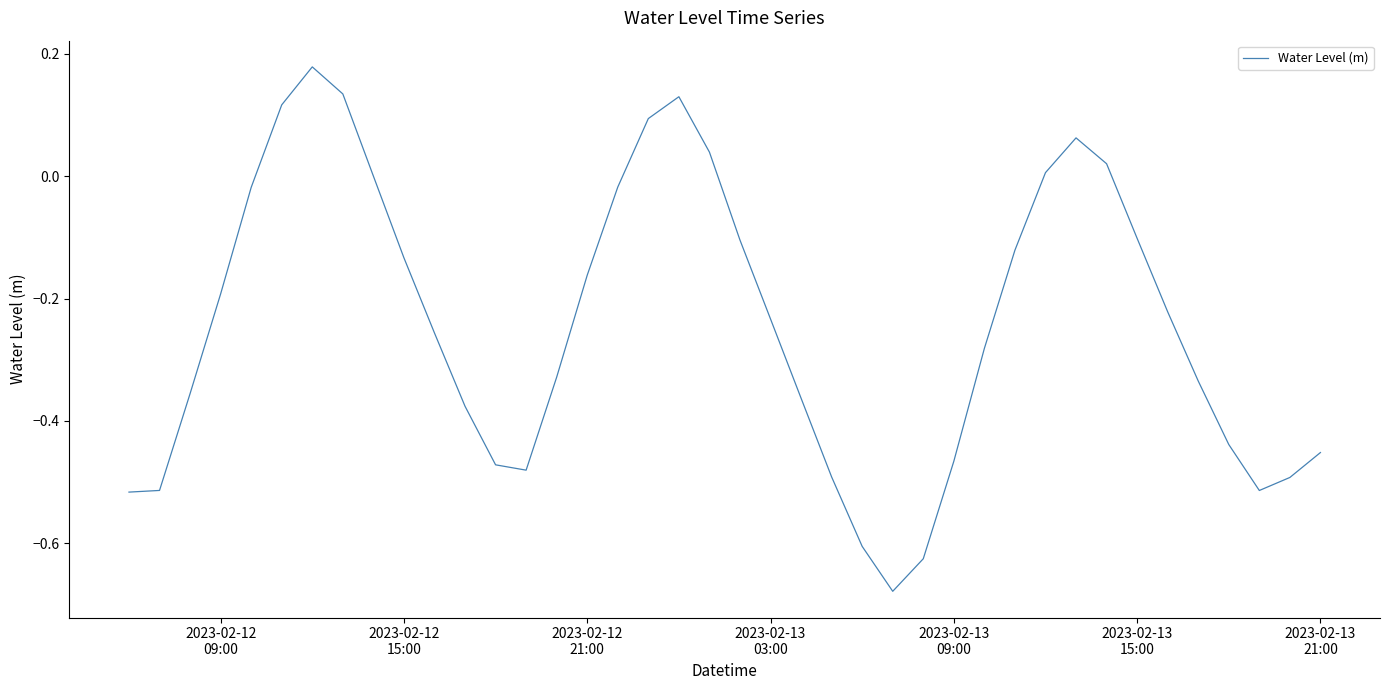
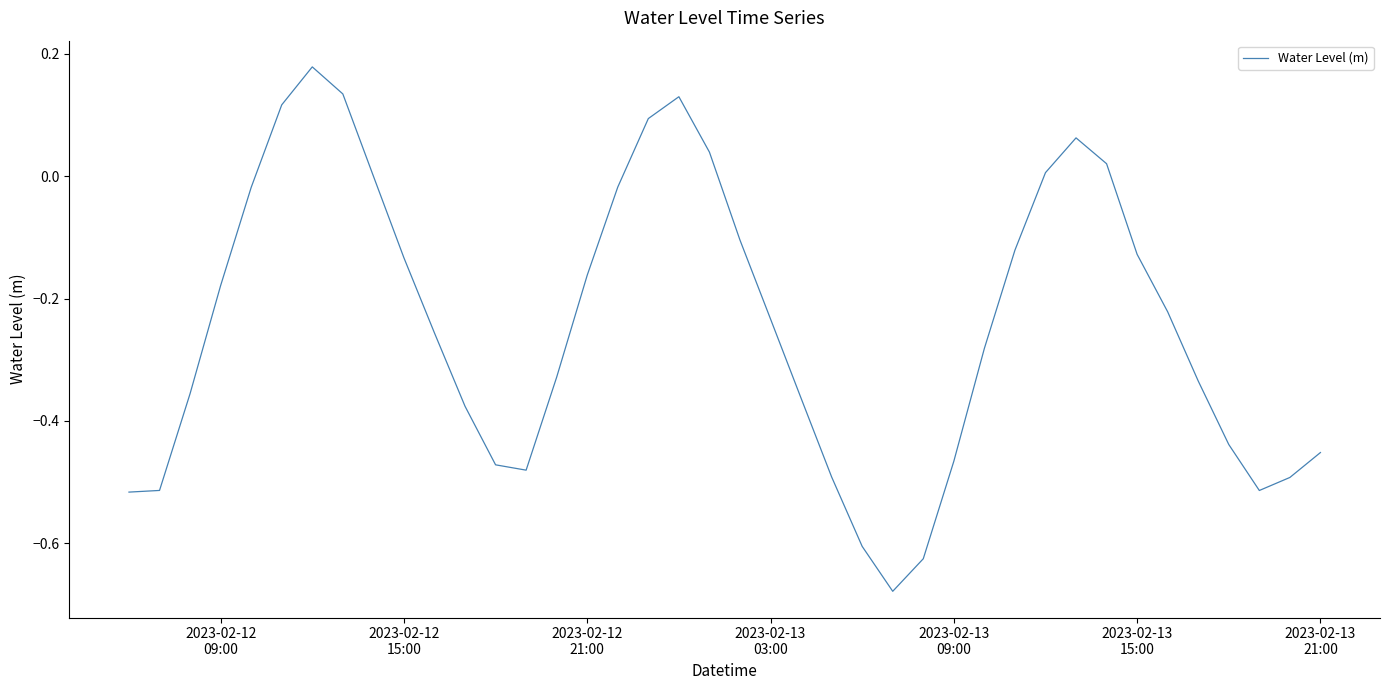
  {
-   "2023-02-12 09:00": -0.19,
+   "2023-02-12 09:00": -0.18,
    "2023-02-12 15:00": -0.13,
    "2023-02-12 21:00": -0.16,
    "2023-02-13 03:00": -0.23,
    "2023-02-13 09:00": -0.47,
-   "2023-02-13 15:00": -0.10,
+   "2023-02-13 15:00": -0.13,
    "2023-02-13 21:00": -0.45
  }
